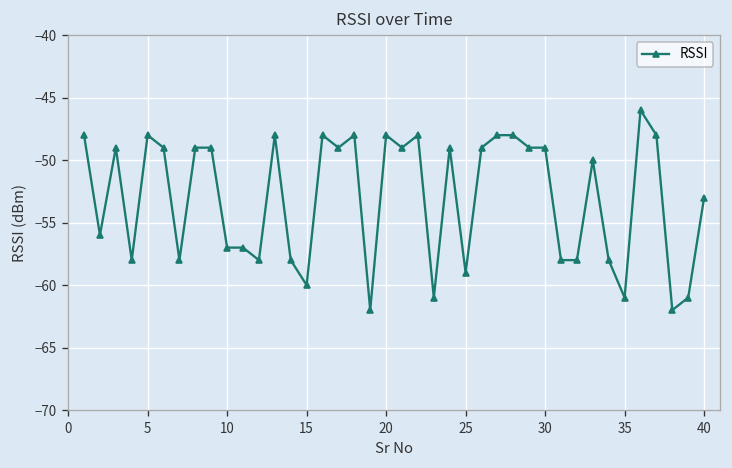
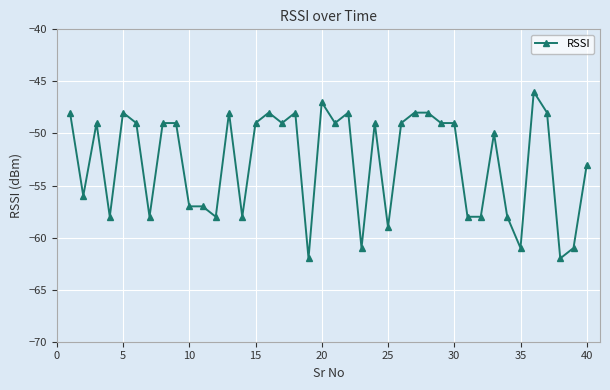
  {
    "5": -48,
    "10": -57,
-   "15": -60,
-   "20": -48,
+   "15": -49,
+   "20": -47,
    "25": -59,
    "30": -49,
    "35": -61,
    "40": -53
  }
